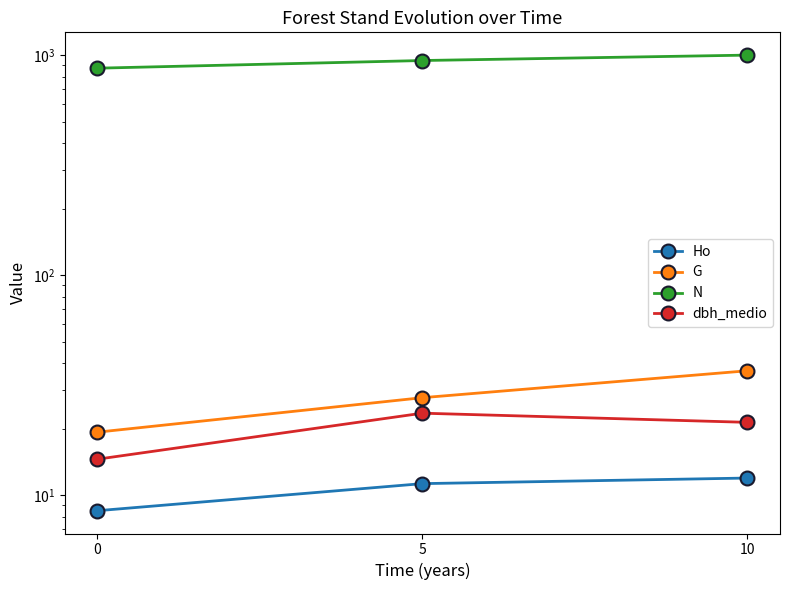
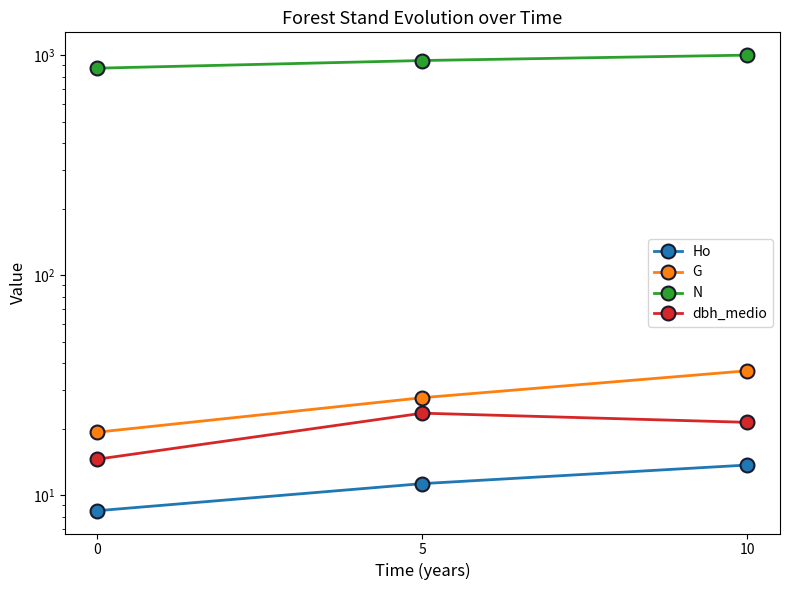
  {
    "Ho": {
      "0": 8.5,
      "5": 11,
-     "10": 12
+     "10": 14
    },
    "G": {
      "0": 19,
      "5": 28,
      "10": 37
    },
    "N": {
      "0": 870,
      "5": 950,
      "10": 1000
    },
    "dbh_medio": {
      "0": 15,
      "5": 24,
      "10": 21
    }
  }
